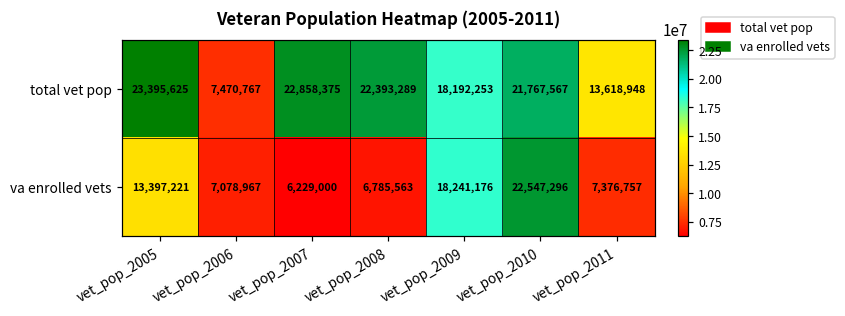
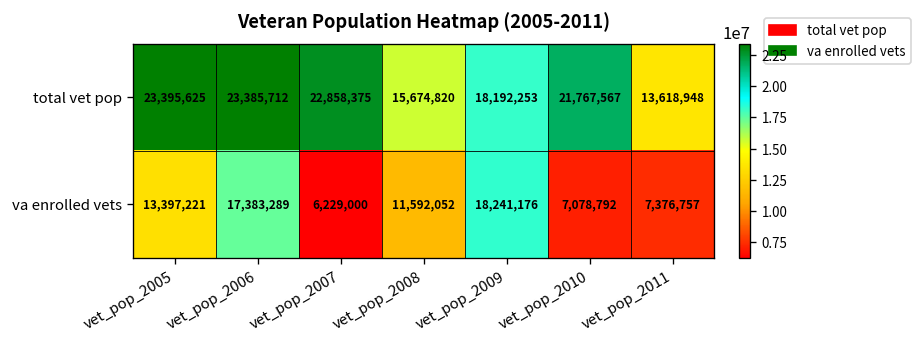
  {
    "total vet pop": {
      "vet_pop_2005": "23,395,625",
-     "vet_pop_2006": "7,470,767",
+     "vet_pop_2006": "23,385,712",
      "vet_pop_2007": "22,858,375",
-     "vet_pop_2008": "22,393,289",
+     "vet_pop_2008": "15,674,820",
      "vet_pop_2009": "18,192,253",
      "vet_pop_2010": "21,767,567",
      "vet_pop_2011": "13,618,948"
    },
    "va enrolled vets": {
      "vet_pop_2005": "13,397,221",
-     "vet_pop_2006": "7,078,967",
+     "vet_pop_2006": "17,383,289",
      "vet_pop_2007": "6,229,000",
-     "vet_pop_2008": "6,785,563",
+     "vet_pop_2008": "11,592,052",
      "vet_pop_2009": "18,241,176",
-     "vet_pop_2010": "22,547,296",
+     "vet_pop_2010": "7,078,792",
      "vet_pop_2011": "7,376,757"
    }
  }
